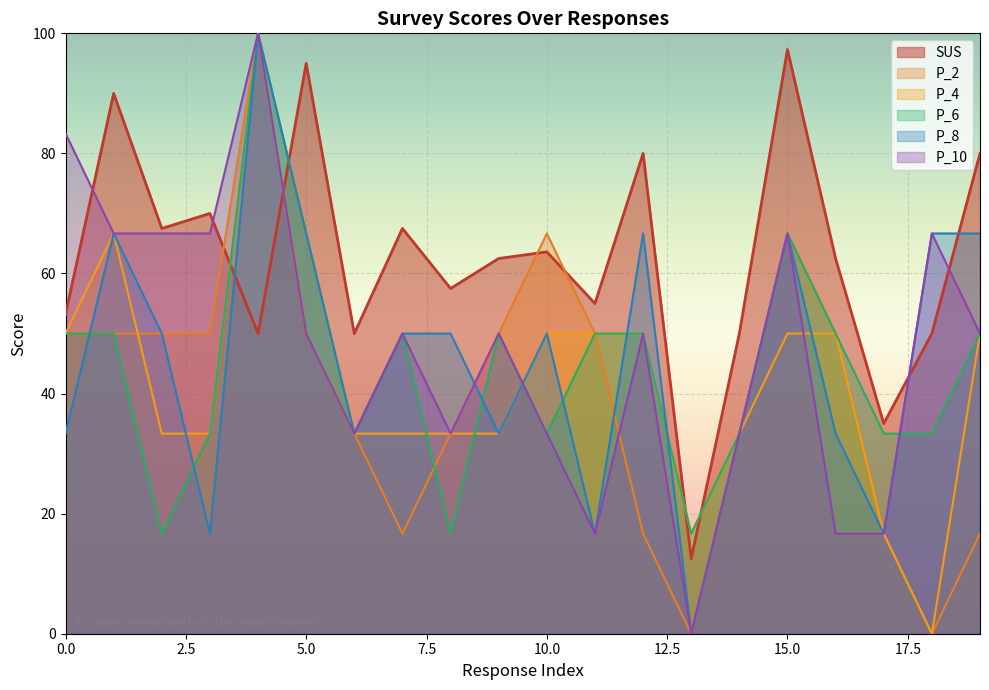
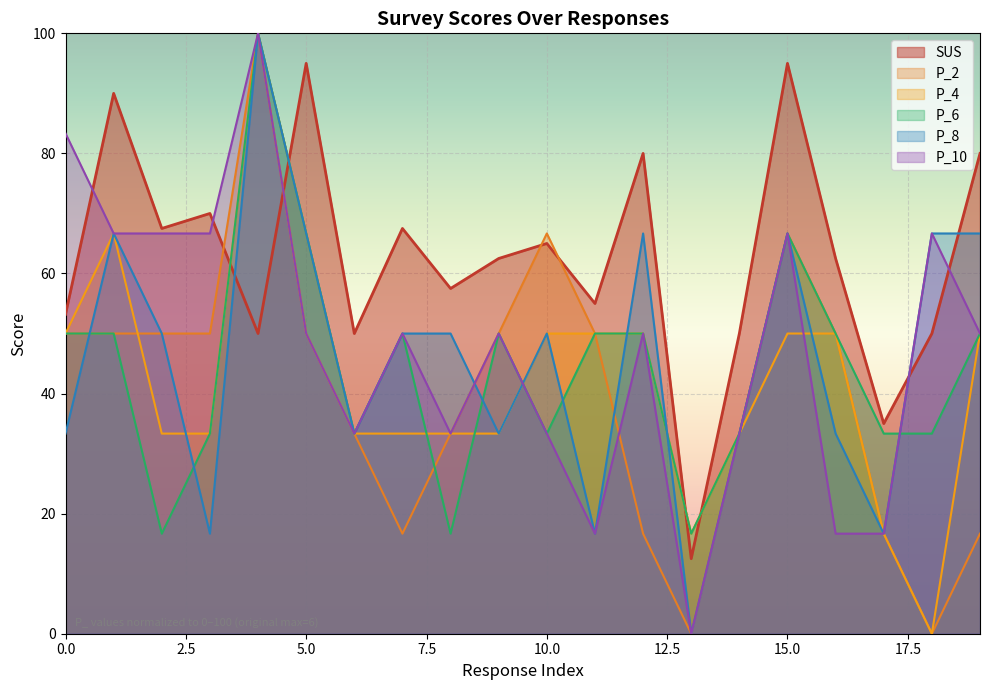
  {
    "SUS": {
      "0.0": 53,
      "5.0": 95,
-     "10.0": 64,
-     "15.0": 97
+     "10.0": 65,
+     "15.0": 95
    },
    "P_10": {
      "0.0": 83
    }
  }
